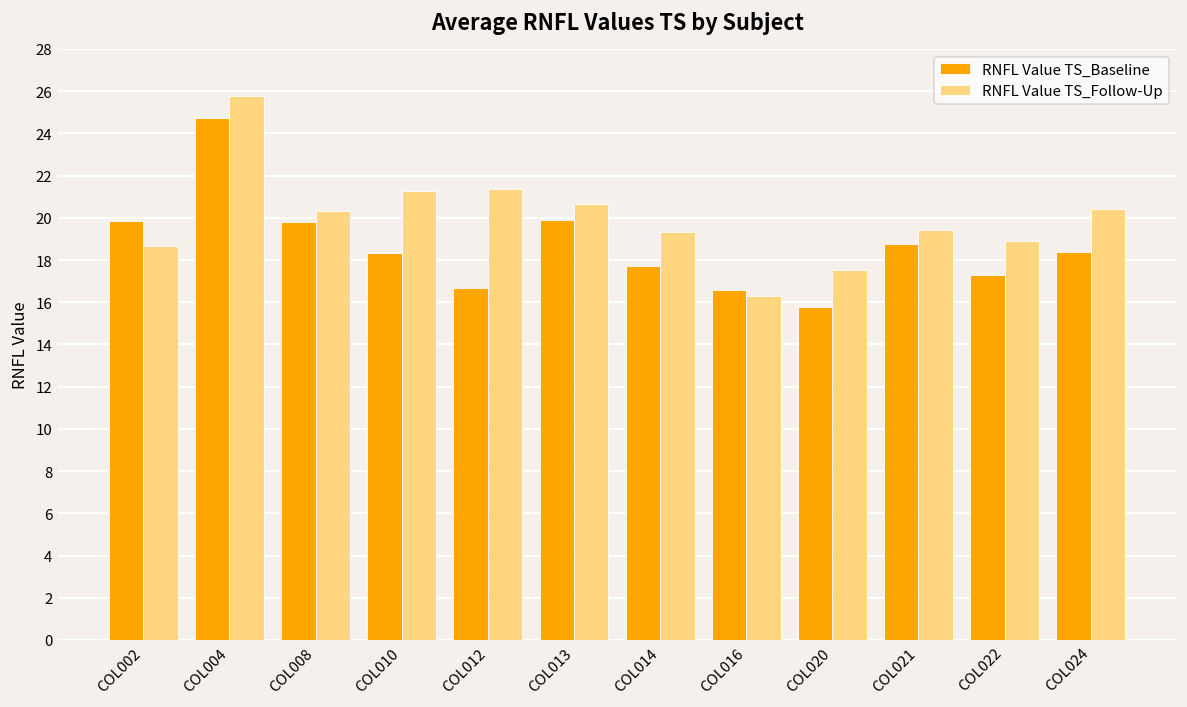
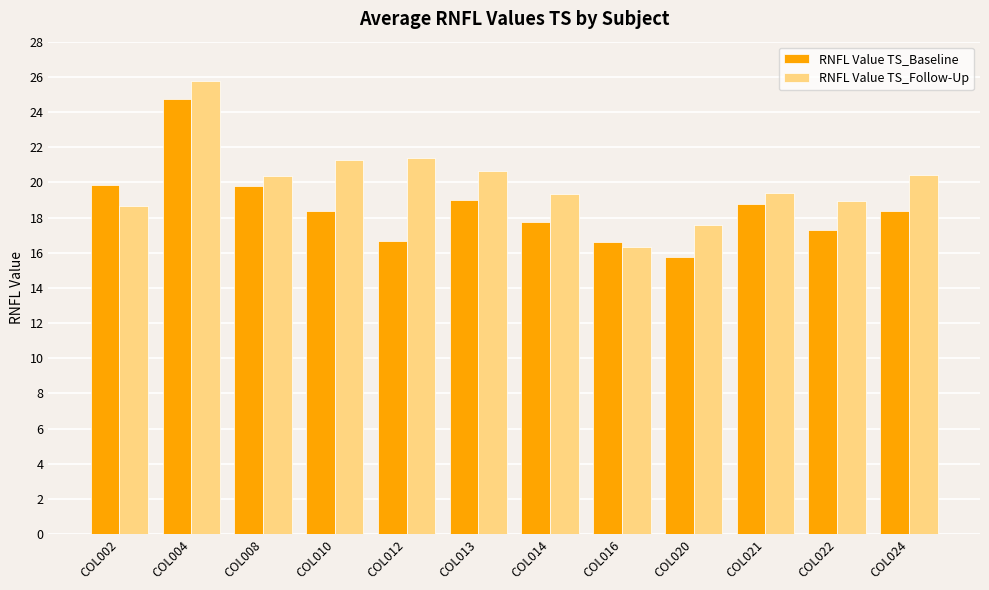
  {
    "RNFL Value TS_Baseline": {
      "COL002": 19.9,
      "COL004": 24.8,
      "COL008": 19.8,
      "COL010": 18.4,
      "COL012": 16.7,
-     "COL013": 19.9,
+     "COL013": 19.0,
      "COL014": 17.7,
      "COL016": 16.6,
      "COL020": 15.8,
      "COL021": 18.8,
      "COL022": 17.3,
      "COL024": 18.4
    },
    "RNFL Value TS_Follow-Up": {
      "COL002": 18.7,
      "COL004": 25.8,
      "COL008": 20.3,
      "COL010": 21.3,
      "COL012": 21.4,
      "COL013": 20.7,
      "COL014": 19.3,
      "COL016": 16.3,
      "COL020": 17.6,
      "COL021": 19.4,
      "COL022": 18.9,
      "COL024": 20.4
    }
  }
